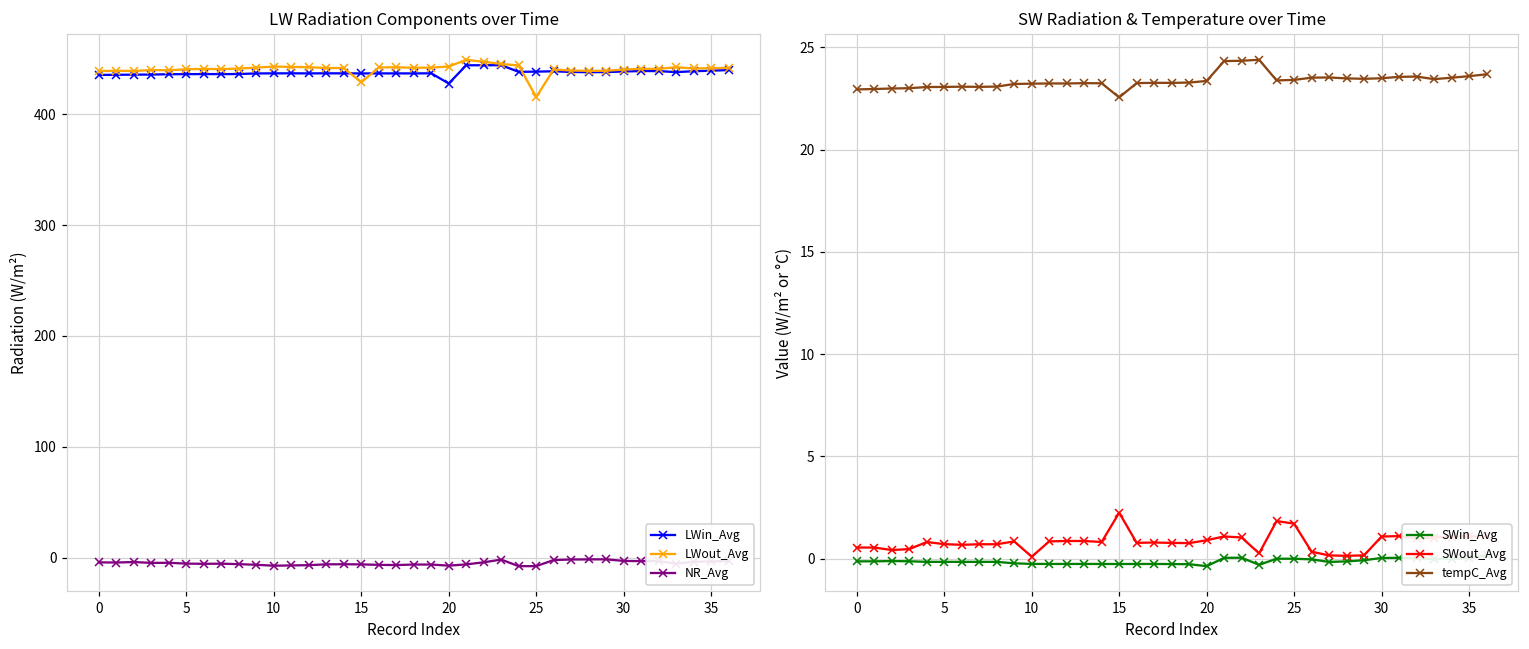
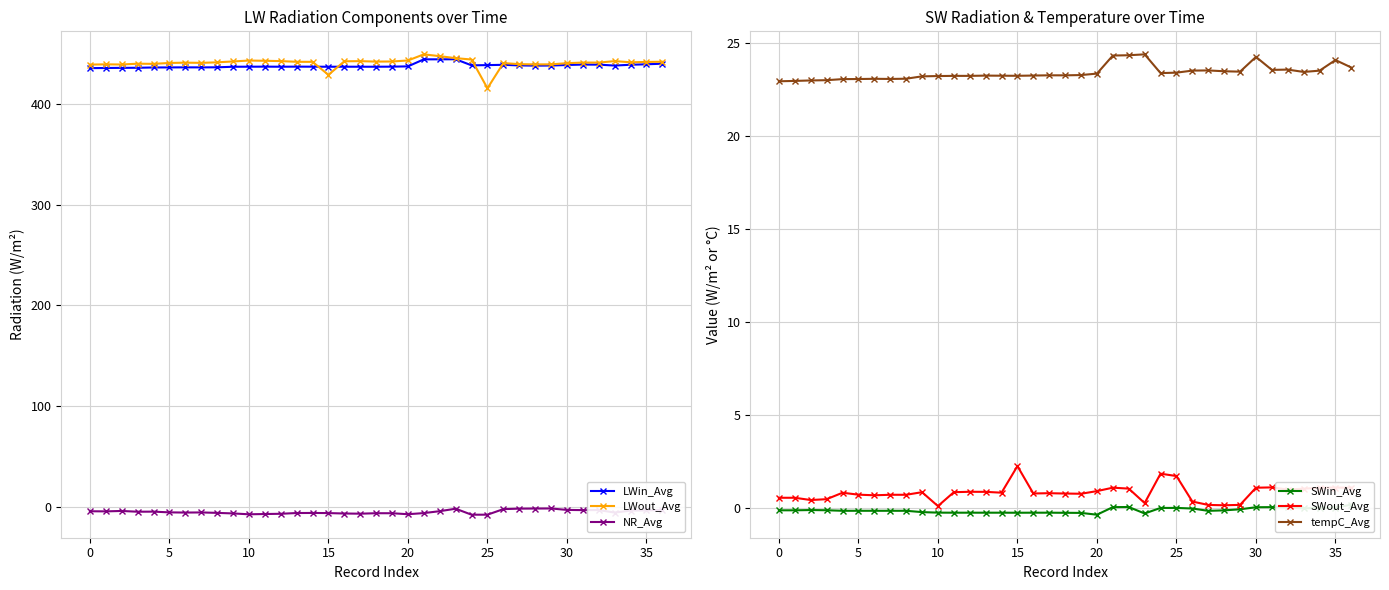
  {
    "LW Radiation Components over Time": {
      "LWin_Avg": {
        "0": 435,
        "5": 436,
        "10": 437,
        "15": 437,
-       "20": 428,
+       "20": 437,
        "25": 438
      },
      "LWout_Avg": {
        "0": 439,
        "5": 440,
        "10": 443,
        "15": 429,
        "20": 443,
        "25": 415
      },
      "NR_Avg": {
        "0": -4,
        "5": -5,
        "10": -7,
        "15": -6,
        "20": -7,
        "25": -8,
        "30": -3
      }
    },
    "SW Radiation & Temperature over Time": {
      "SWin_Avg": {
        "0": -0.1,
        "5": -0.2,
        "10": -0.3,
        "15": -0.3,
        "20": -0.4,
        "25": 0.0,
        "30": 0.0
      },
      "SWout_Avg": {
        "0": 0.5,
        "5": 0.7,
        "10": 0.1,
        "15": 2.2,
        "20": 0.9,
        "25": 1.7,
        "30": 1.1
      },
      "tempC_Avg": {
        "0": 23.0,
        "5": 23.1,
        "10": 23.2,
-       "15": 22.6,
+       "15": 23.2,
        "20": 23.4,
        "25": 23.4,
-       "30": 23.5,
-       "35": 23.6
+       "30": 24.3,
+       "35": 24.1
      }
    }
  }
